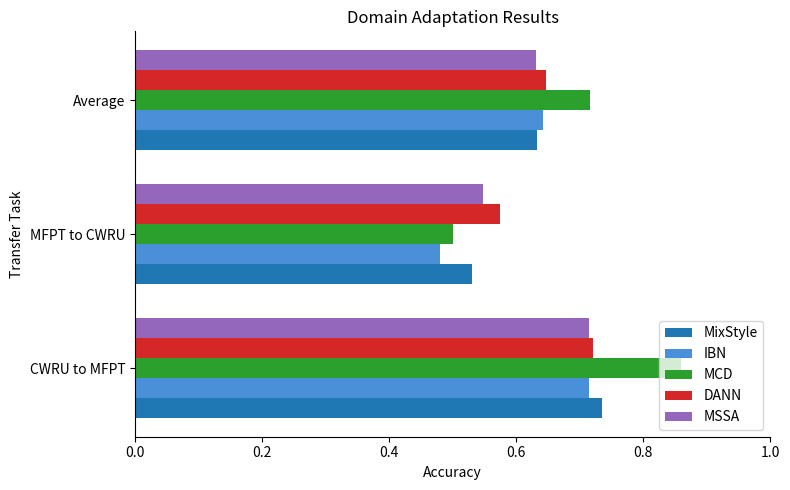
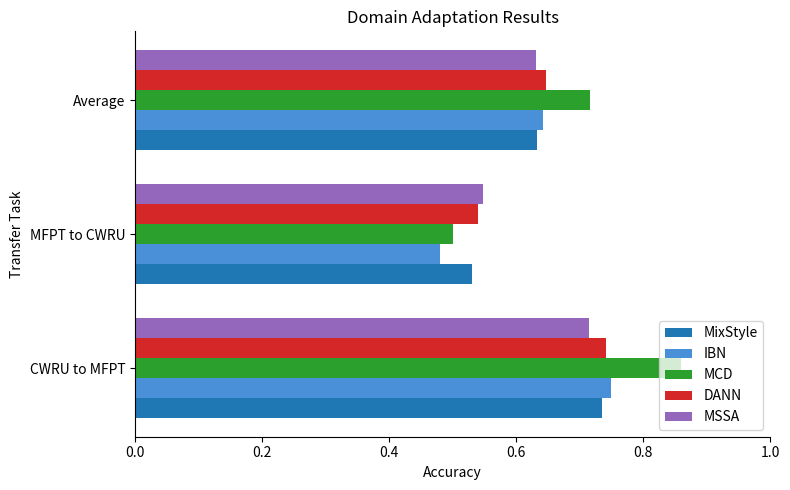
  {
    "MixStyle": {
      "Average": 0.63,
      "MFPT to CWRU": 0.53,
      "CWRU to MFPT": 0.73
    },
    "IBN": {
      "Average": 0.64,
      "MFPT to CWRU": 0.48,
-     "CWRU to MFPT": 0.71
+     "CWRU to MFPT": 0.75
    },
    "MCD": {
      "Average": 0.72,
      "MFPT to CWRU": 0.50
    },
    "DANN": {
      "Average": 0.65,
-     "MFPT to CWRU": 0.57,
-     "CWRU to MFPT": 0.72
+     "MFPT to CWRU": 0.54,
+     "CWRU to MFPT": 0.74
    },
    "MSSA": {
      "Average": 0.63,
      "MFPT to CWRU": 0.55,
      "CWRU to MFPT": 0.71
    }
  }
